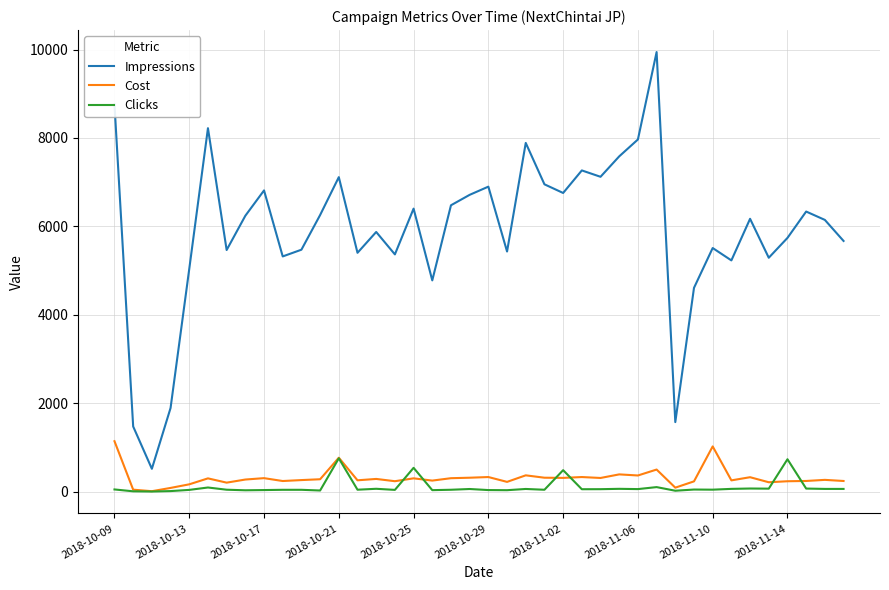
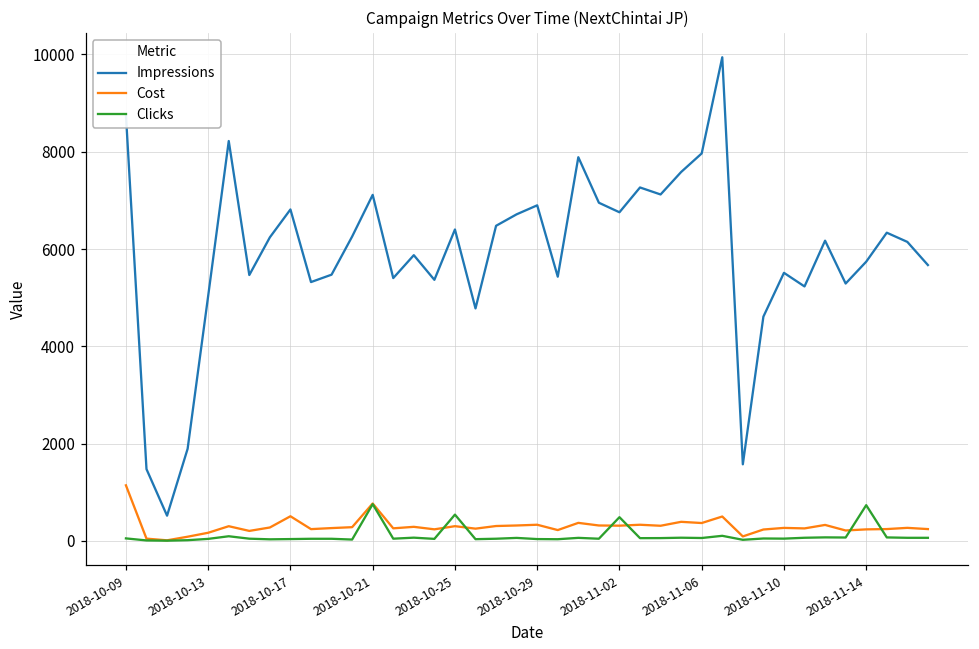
  {
    "Impressions": {
      "2018-10-13": 5000,
      "2018-10-17": 6800,
      "2018-10-21": 7100,
      "2018-10-25": 6400,
      "2018-10-29": 6900,
      "2018-11-02": 6800,
      "2018-11-06": 8000,
      "2018-11-10": 5500,
      "2018-11-14": 5700
    },
    "Cost": {
      "2018-10-09": 1100,
      "2018-10-13": 200,
-     "2018-10-17": 300,
+     "2018-10-17": 500,
      "2018-10-25": 300,
      "2018-10-29": 300,
      "2018-11-02": 300,
      "2018-11-06": 400,
-     "2018-11-10": 1000,
+     "2018-11-10": 300,
      "2018-11-14": 200
    },
    "Clicks": {
      "2018-10-09": 100,
      "2018-10-13": 0,
      "2018-10-17": 0,
      "2018-10-25": 500,
      "2018-10-29": 0,
      "2018-11-02": 500,
      "2018-11-06": 100,
      "2018-11-10": 0,
      "2018-11-14": 700
    }
  }
